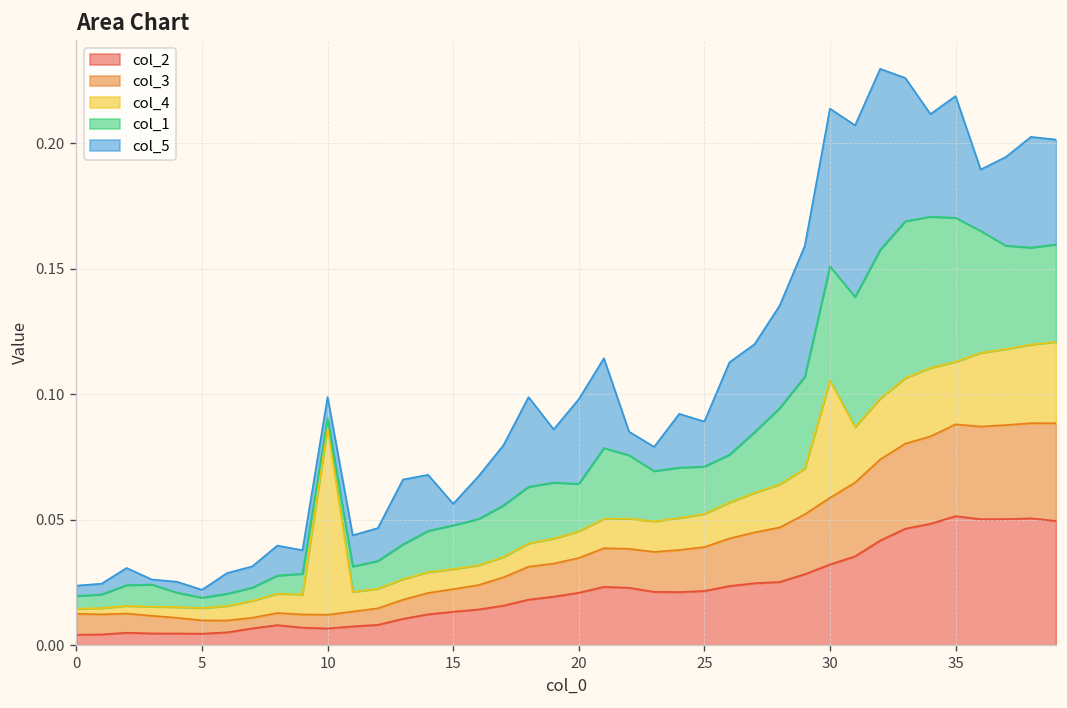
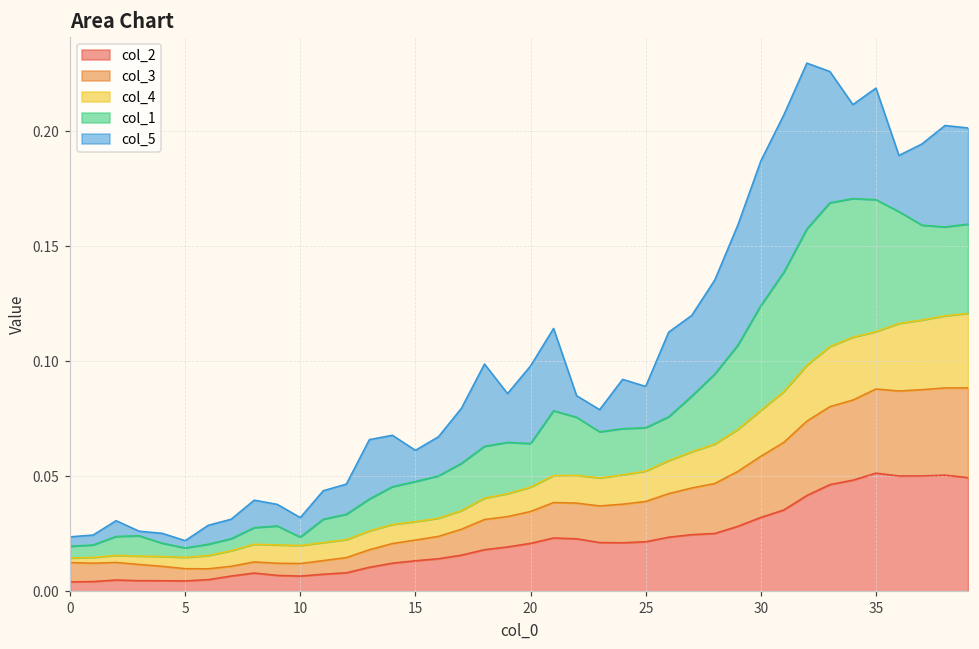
  {
    "col_4": {
      "0": 0.002,
      "5": 0.005,
-     "10": 0.075,
+     "10": 0.008,
      "15": 0.008,
      "20": 0.011,
      "25": 0.013,
-     "30": 0.047,
+     "30": 0.020,
      "35": 0.025
    },
    "col_1": {
      "0": 0.005,
      "5": 0.004,
      "10": 0.004,
      "15": 0.017,
      "20": 0.019,
      "25": 0.019,
      "30": 0.046,
      "35": 0.057
    },
    "col_5": {
      "0": 0.004,
      "5": 0.003,
      "10": 0.008,
-     "15": 0.009,
+     "15": 0.014,
      "20": 0.034,
      "25": 0.018,
      "30": 0.063,
      "35": 0.048
    }
  }
